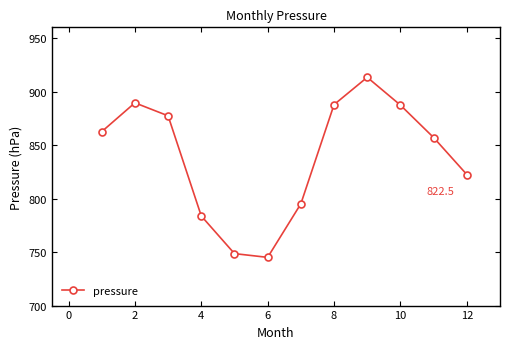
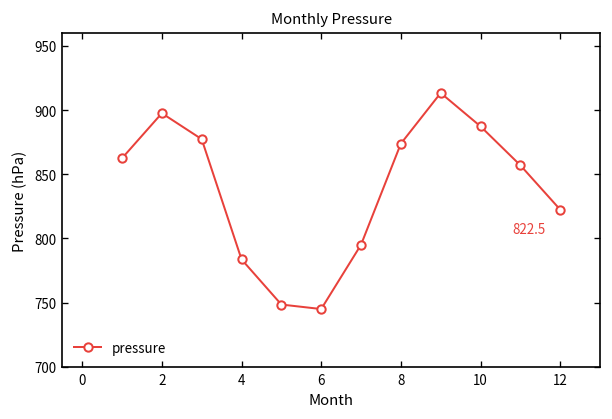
  {
-   "2": 889,
+   "2": 898,
    "4": 784,
    "6": 745,
-   "8": 888,
+   "8": 874,
    "10": 887
  }
